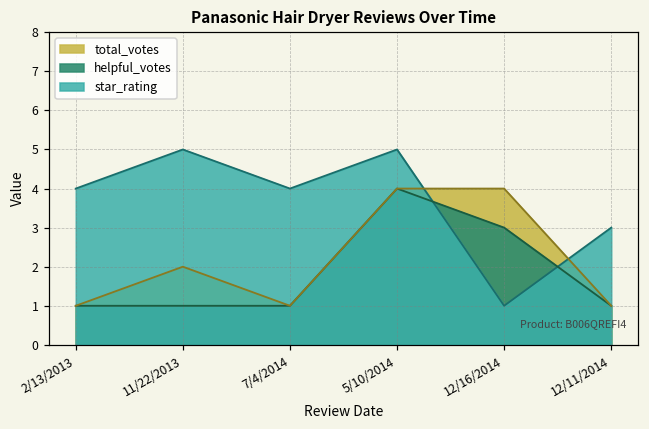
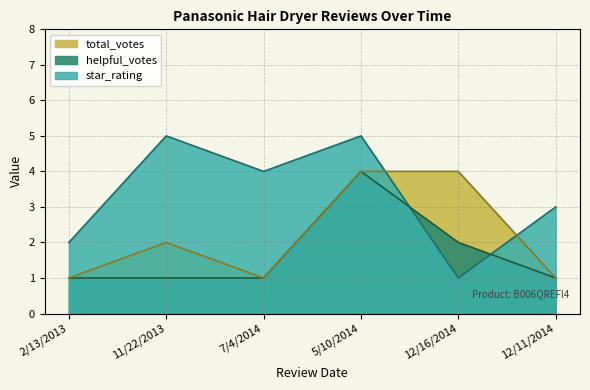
  {
    "total_votes": {
      "11/22/2013": 2,
      "12/16/2014": 4
    },
    "helpful_votes": {
      "11/22/2013": 1,
-     "12/16/2014": 3
+     "12/16/2014": 2
    },
    "star_rating": {
-     "2/13/2013": 4,
+     "2/13/2013": 2,
      "11/22/2013": 5,
      "7/4/2014": 4,
      "5/10/2014": 5,
      "12/16/2014": 1,
      "12/11/2014": 3
    }
  }
